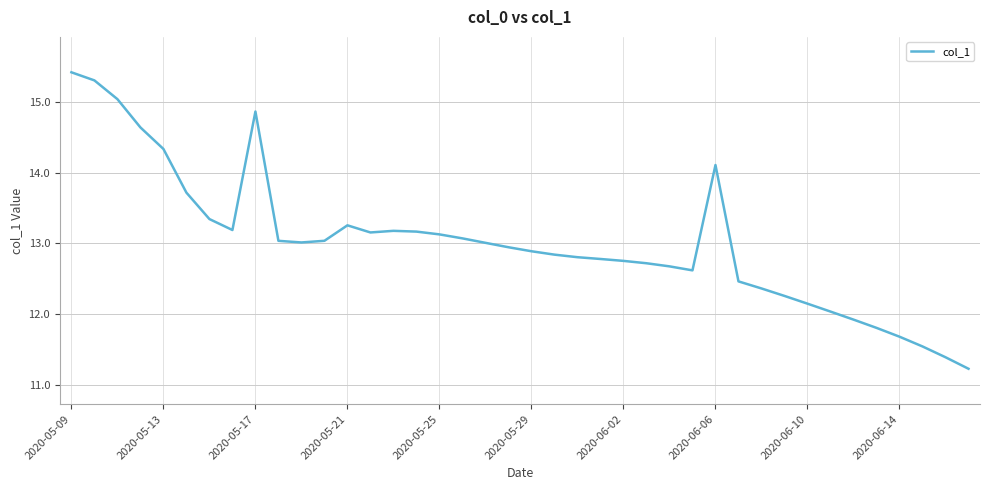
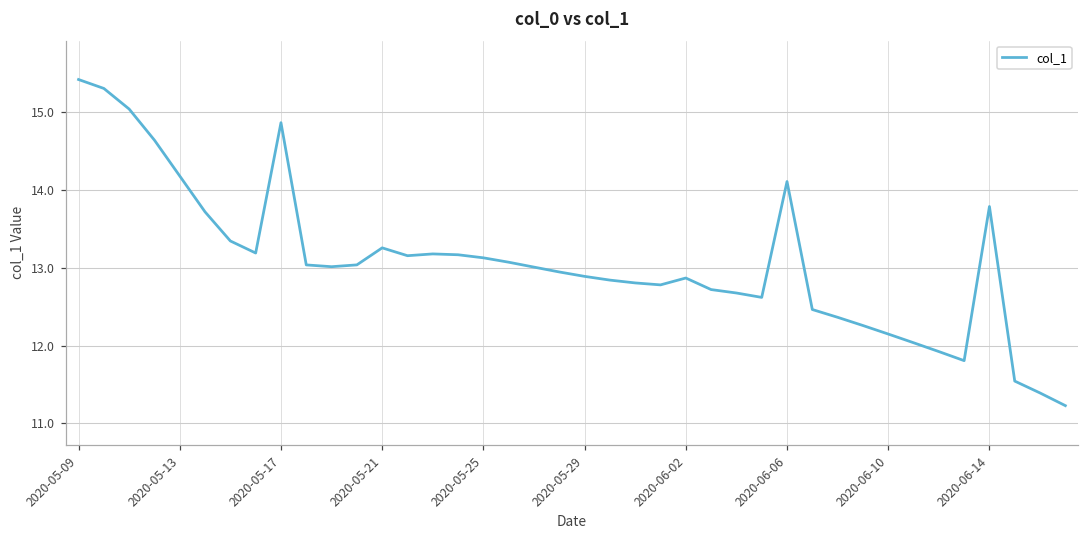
  {
    "2020-05-09": 15.4,
-   "2020-05-13": 14.3,
+   "2020-05-13": 14.2,
    "2020-05-17": 14.9,
    "2020-05-21": 13.3,
    "2020-05-25": 13.1,
    "2020-05-29": 12.9,
-   "2020-06-02": 12.8,
+   "2020-06-02": 12.9,
    "2020-06-06": 14.1,
    "2020-06-10": 12.1,
-   "2020-06-14": 11.7
+   "2020-06-14": 13.8
  }
